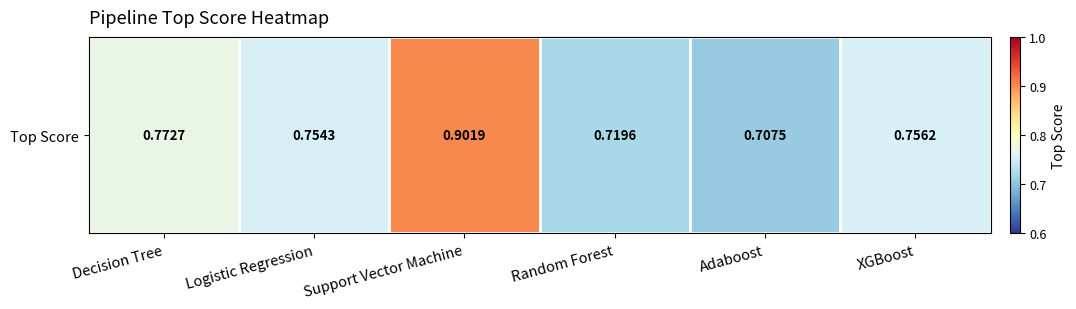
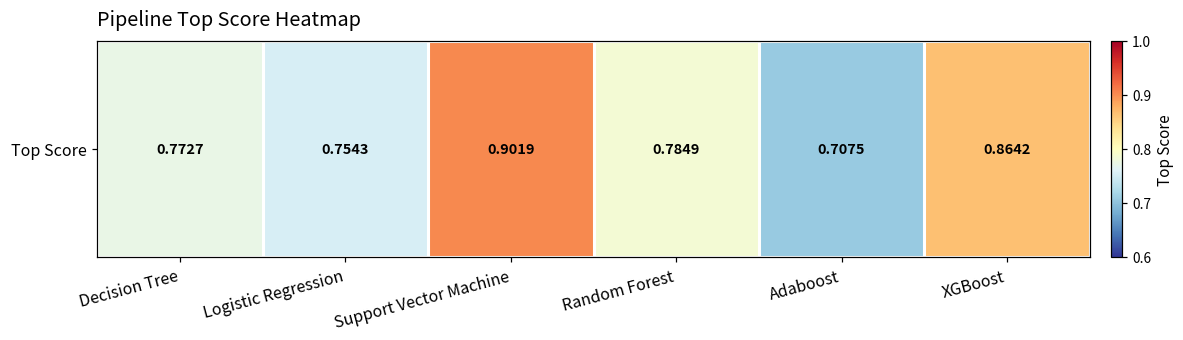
  {
    "Top Score": {
      "Decision Tree": 0.7727,
      "Logistic Regression": 0.7543,
      "Support Vector Machine": 0.9019,
-     "Random Forest": 0.7196,
+     "Random Forest": 0.7849,
      "Adaboost": 0.7075,
-     "XGBoost": 0.7562
+     "XGBoost": 0.8642
    }
  }
